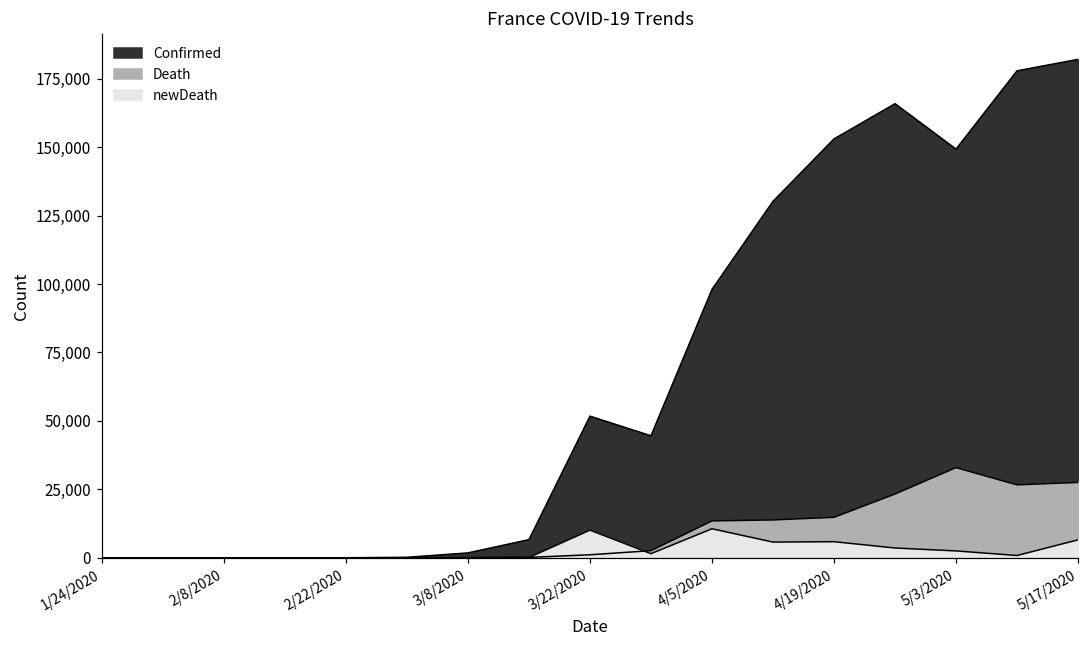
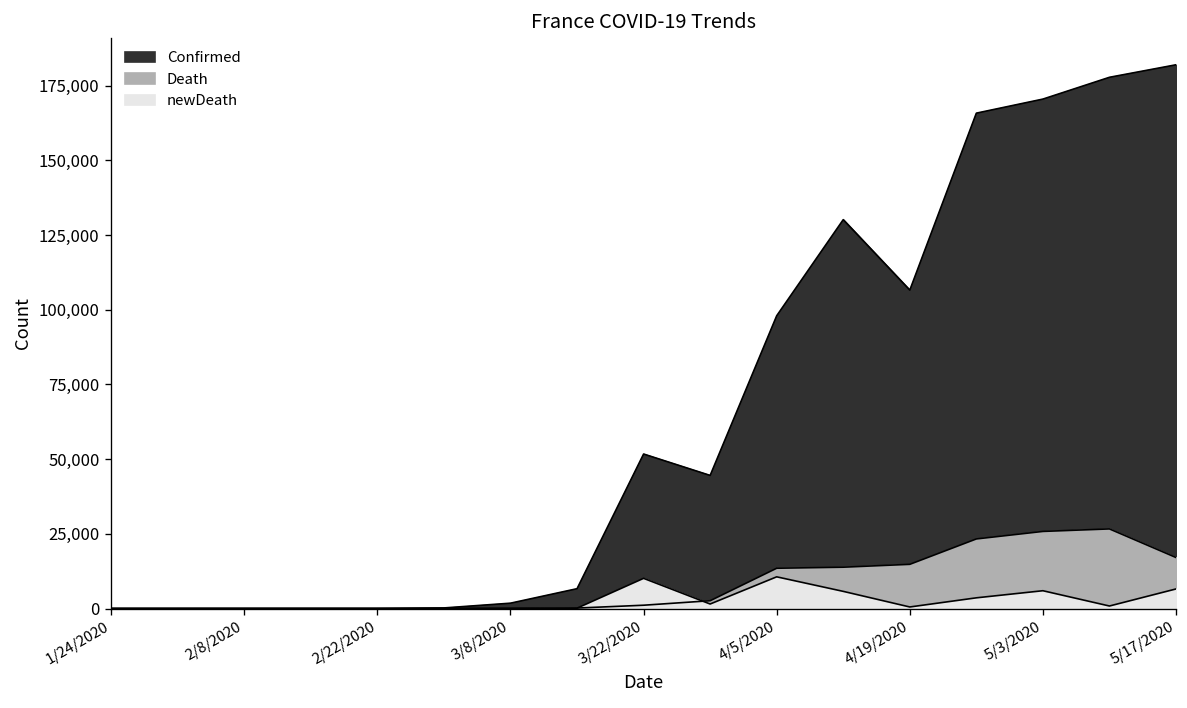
  {
    "Confirmed": {
      "3/8/2020": "2,000",
      "3/22/2020": "52,000",
      "4/5/2020": "98,000",
-     "4/19/2020": "153,000",
-     "5/3/2020": "149,000",
+     "4/19/2020": "107,000",
+     "5/3/2020": "171,000",
      "5/17/2020": "182,000"
    },
    "Death": {
      "3/22/2020": "1,000",
      "4/5/2020": "13,000",
      "4/19/2020": "15,000",
-     "5/3/2020": "33,000",
-     "5/17/2020": "28,000"
+     "5/3/2020": "26,000",
+     "5/17/2020": "17,000"
    },
    "newDeath": {
      "3/22/2020": "10,000",
      "4/5/2020": "11,000",
-     "4/19/2020": "6,000",
-     "5/3/2020": "3,000",
+     "4/19/2020": "1,000",
+     "5/3/2020": "6,000",
      "5/17/2020": "7,000"
    }
  }
